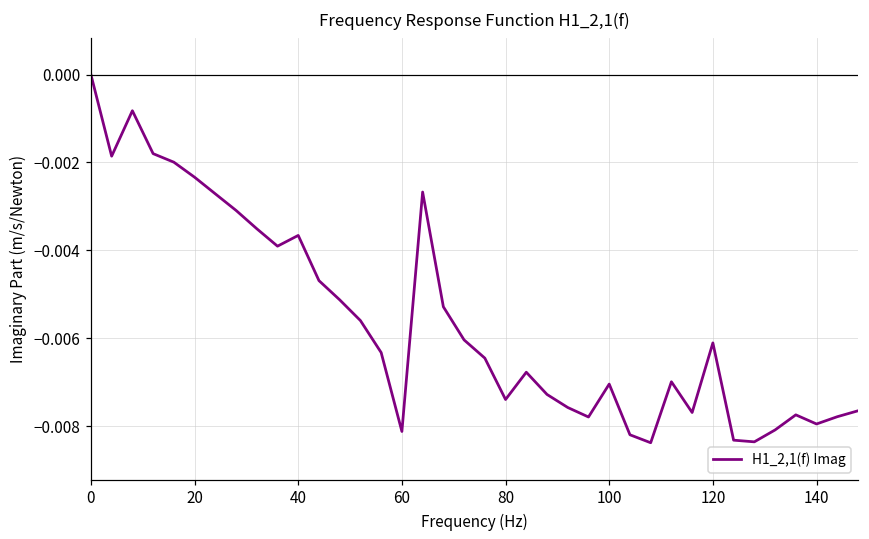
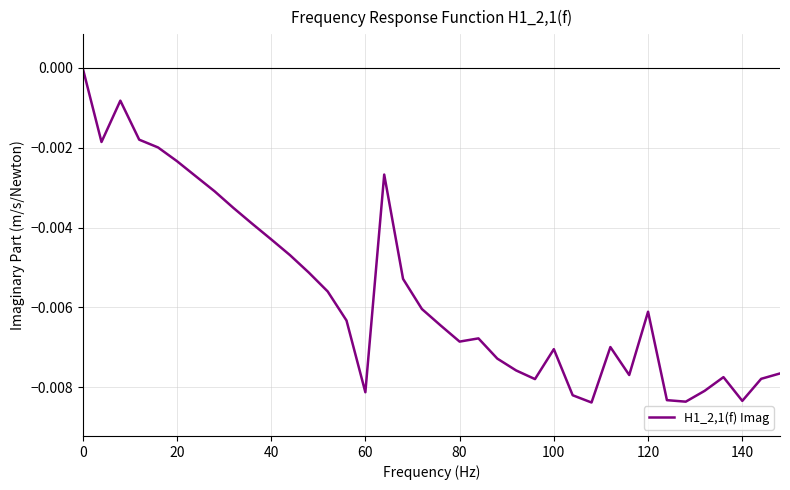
  {
    "0": 0.0000,
    "20": -0.0023,
-   "40": -0.0037,
+   "40": -0.0043,
    "60": -0.0081,
-   "80": -0.0074,
+   "80": -0.0069,
    "100": -0.0070,
    "120": -0.0061,
-   "140": -0.0080
+   "140": -0.0083
  }
